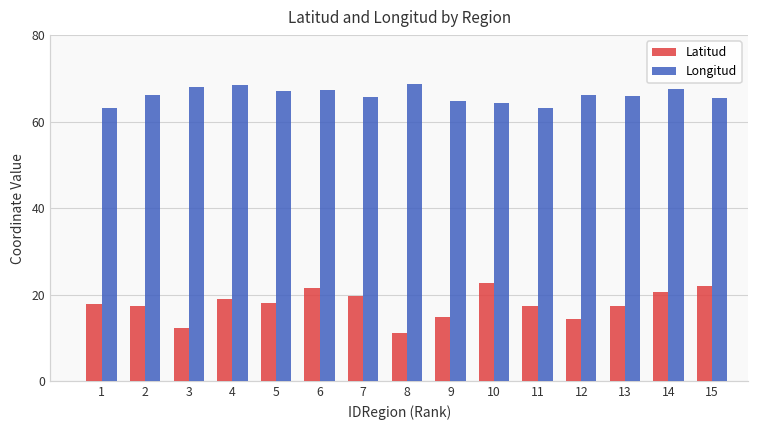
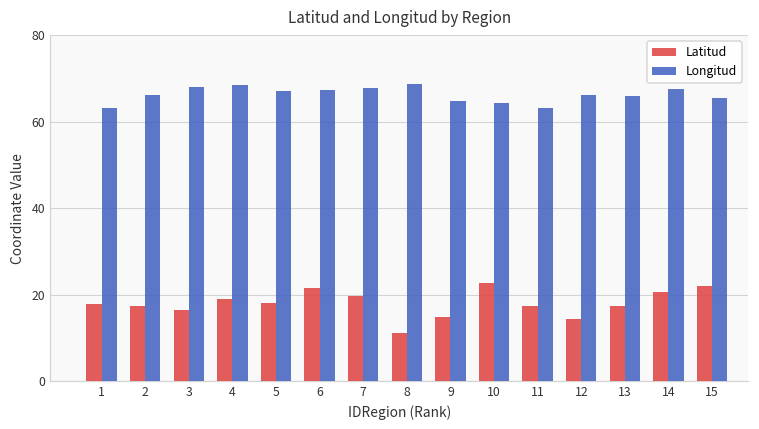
  {
    "Latitud": {
      "1": 18,
      "2": 17,
-     "3": 12,
+     "3": 17,
      "4": 19,
      "5": 18,
      "6": 22,
      "7": 20,
      "8": 11,
      "9": 15,
      "10": 23,
      "11": 17,
      "12": 14,
      "13": 17,
      "14": 21,
      "15": 22
    },
    "Longitud": {
      "1": 63,
      "2": 66,
      "3": 68,
      "4": 68,
      "5": 67,
      "6": 67,
-     "7": 66,
+     "7": 68,
      "8": 69,
      "9": 65,
      "10": 64,
      "11": 63,
      "12": 66,
      "13": 66,
      "14": 68,
      "15": 66
    }
  }
